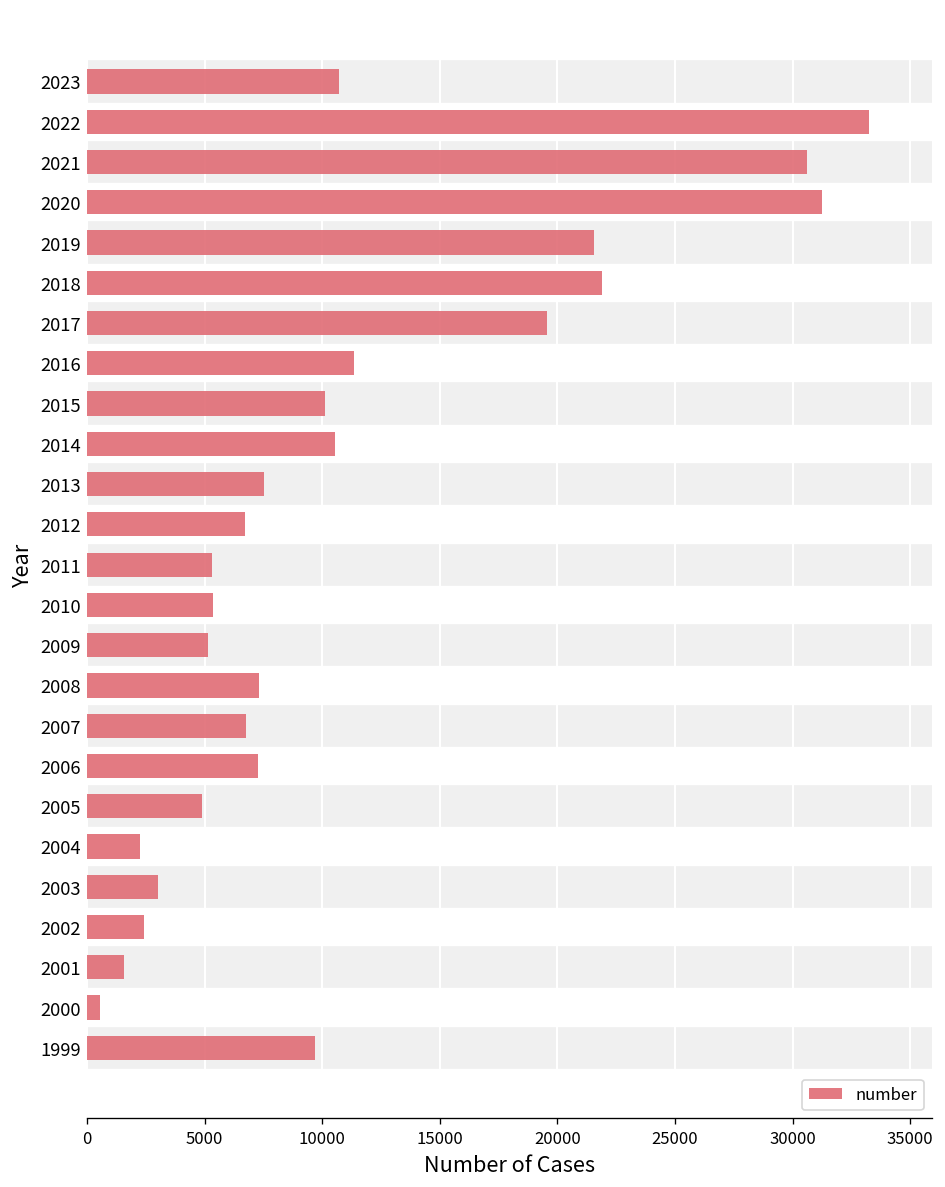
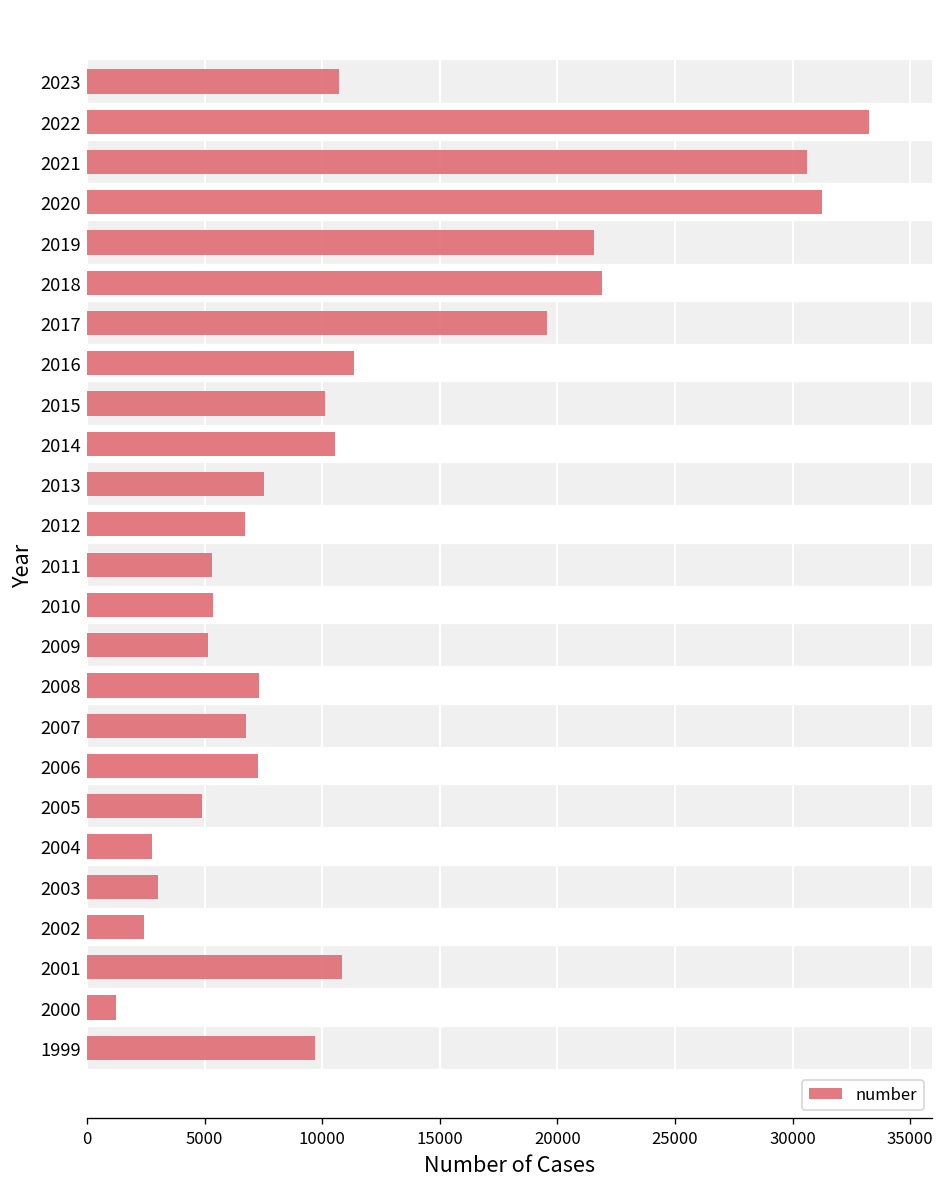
  {
    "2023": 10700,
    "2022": 33300,
    "2021": 30600,
    "2020": 31300,
    "2019": 21500,
    "2018": 21900,
    "2017": 19600,
    "2016": 11400,
    "2015": 10100,
    "2014": 10500,
    "2013": 7500,
    "2012": 6700,
    "2011": 5300,
    "2010": 5300,
    "2009": 5200,
    "2008": 7300,
    "2007": 6800,
    "2006": 7300,
    "2005": 4900,
-   "2004": 2300,
+   "2004": 2800,
    "2003": 3000,
    "2002": 2400,
-   "2001": 1600,
-   "2000": 600,
+   "2001": 10800,
+   "2000": 1200,
    "1999": 9700
  }
